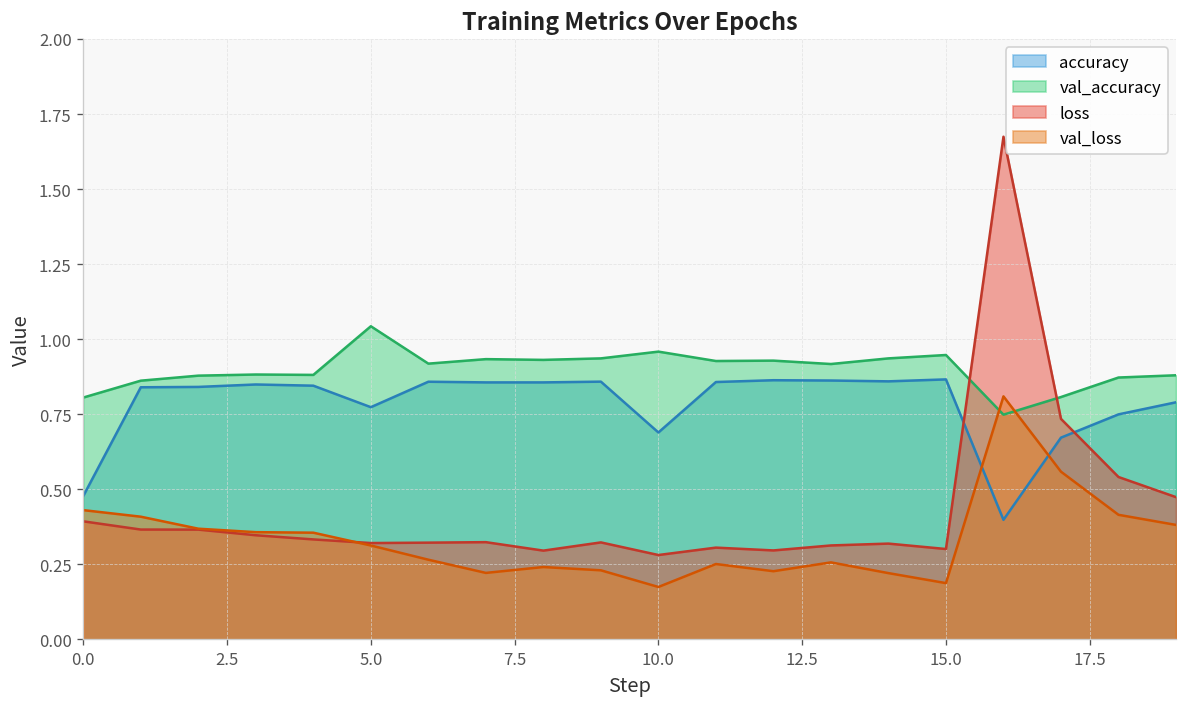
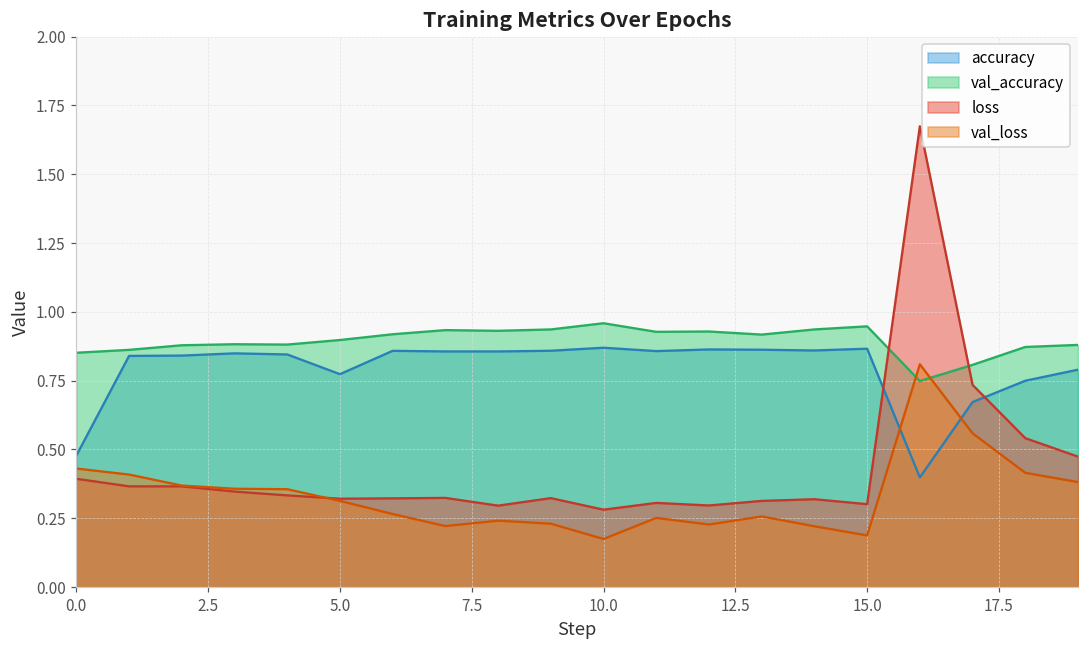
  {
    "accuracy": {
      "0.0": 0.48,
      "5.0": 0.77,
-     "10.0": 0.69,
+     "10.0": 0.87,
      "15.0": 0.87
    },
    "val_accuracy": {
-     "0.0": 0.81,
-     "5.0": 1.04,
+     "0.0": 0.85,
+     "5.0": 0.90,
      "10.0": 0.96,
      "15.0": 0.95
    }
  }
